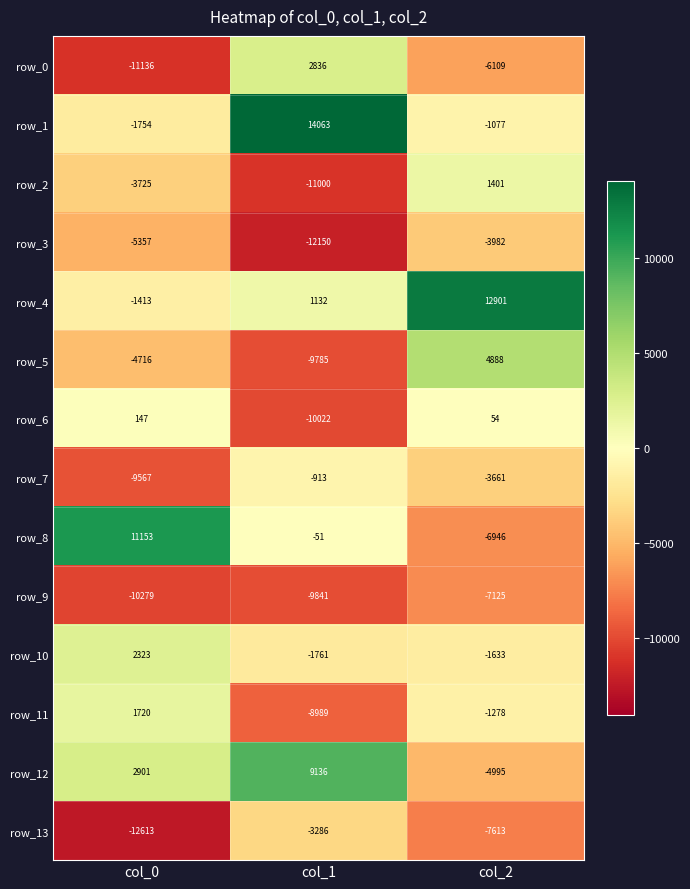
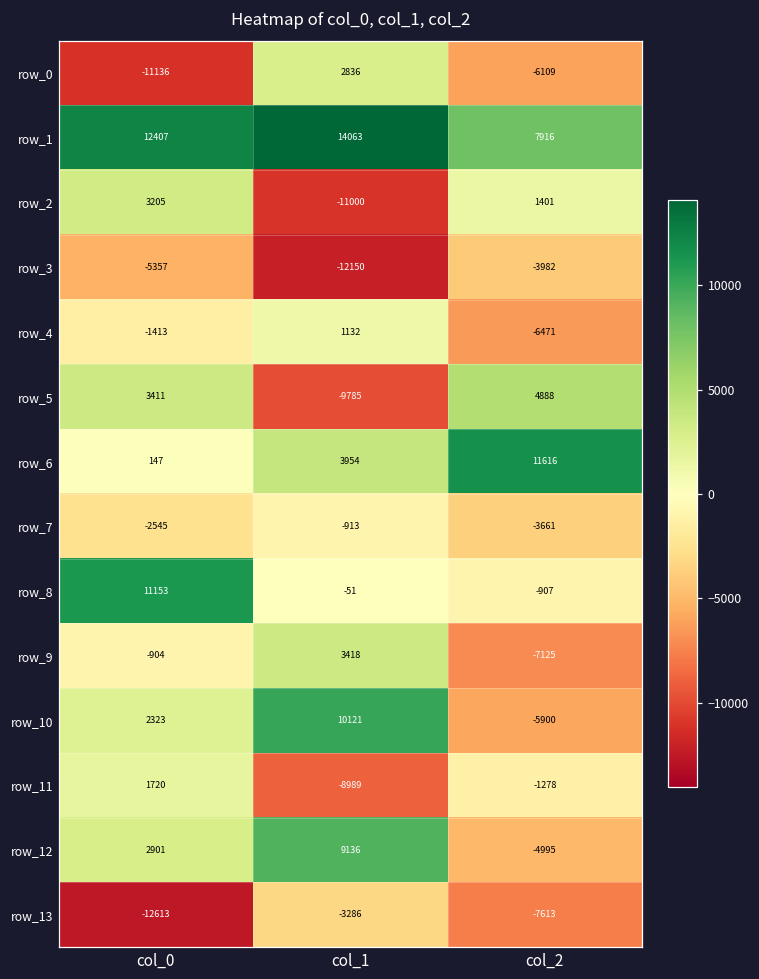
  {
    "row_0": {
      "col_0": -11136,
      "col_1": 2836,
      "col_2": -6109
    },
    "row_1": {
-     "col_0": -1754,
+     "col_0": 12407,
      "col_1": 14063,
-     "col_2": -1077
+     "col_2": 7916
    },
    "row_2": {
-     "col_0": -3725,
+     "col_0": 3205,
      "col_1": -11000,
      "col_2": 1401
    },
    "row_3": {
      "col_0": -5357,
      "col_1": -12150,
      "col_2": -3982
    },
    "row_4": {
      "col_0": -1413,
      "col_1": 1132,
-     "col_2": 12901
+     "col_2": -6471
    },
    "row_5": {
-     "col_0": -4716,
+     "col_0": 3411,
      "col_1": -9785,
      "col_2": 4888
    },
    "row_6": {
      "col_0": 147,
-     "col_1": -10022,
-     "col_2": 54
+     "col_1": 3954,
+     "col_2": 11616
    },
    "row_7": {
-     "col_0": -9567,
+     "col_0": -2545,
      "col_1": -913,
      "col_2": -3661
    },
    "row_8": {
      "col_0": 11153,
      "col_1": -51,
-     "col_2": -6946
+     "col_2": -907
    },
    "row_9": {
-     "col_0": -10279,
-     "col_1": -9841,
+     "col_0": -904,
+     "col_1": 3418,
      "col_2": -7125
    },
    "row_10": {
      "col_0": 2323,
-     "col_1": -1761,
-     "col_2": -1633
+     "col_1": 10121,
+     "col_2": -5900
    },
    "row_11": {
      "col_0": 1720,
      "col_1": -8989,
      "col_2": -1278
    },
    "row_12": {
      "col_0": 2901,
      "col_1": 9136,
      "col_2": -4995
    },
    "row_13": {
      "col_0": -12613,
      "col_1": -3286,
      "col_2": -7613
    }
  }
